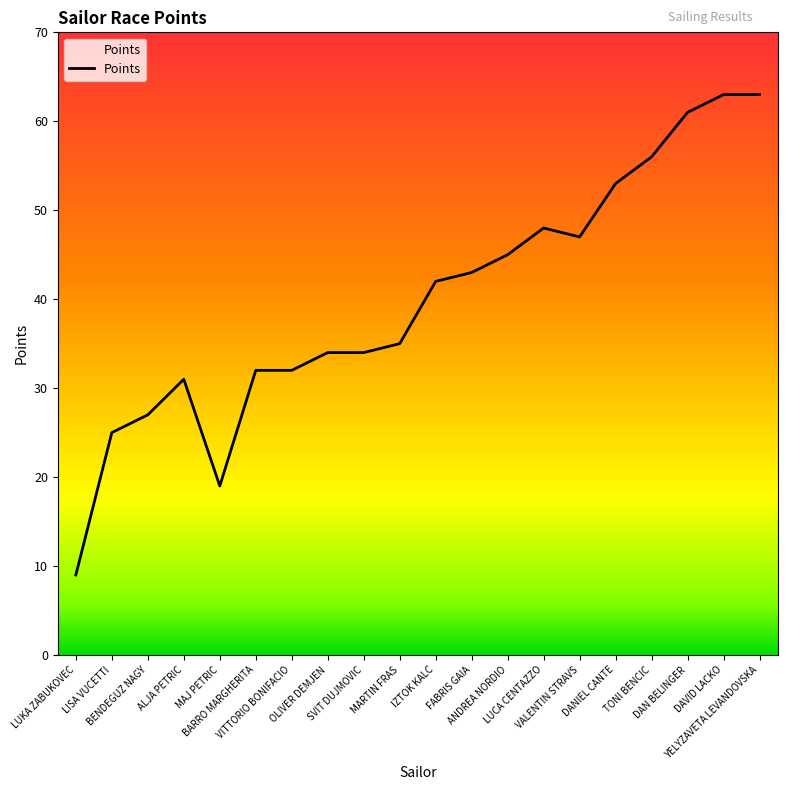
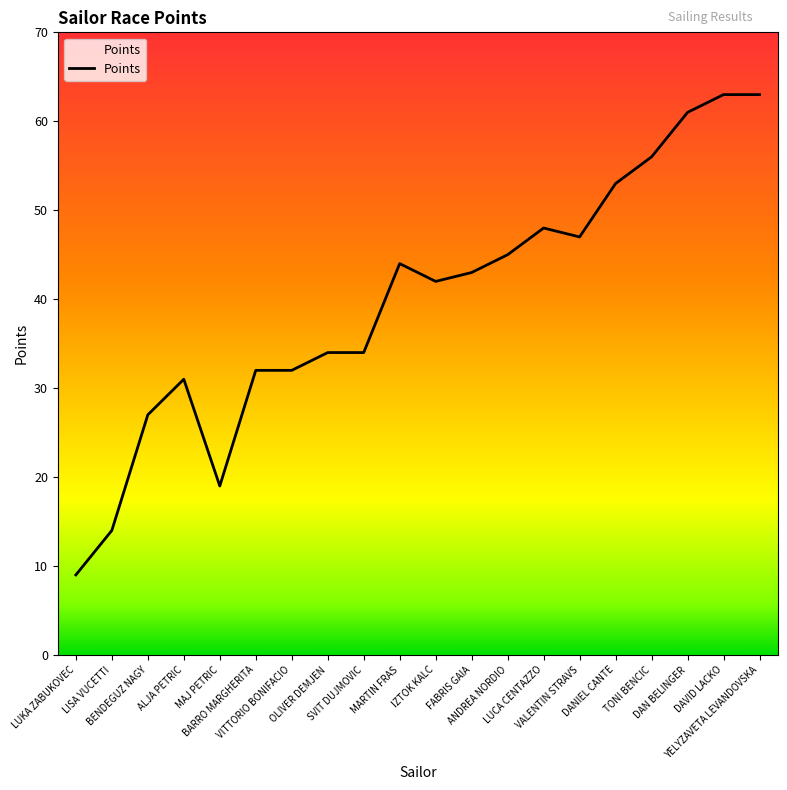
  {
    "LUKA ZABUKOVEC": 9,
-   "LISA VUCETTI": 25,
+   "LISA VUCETTI": 14,
    "BENDEGUZ NAGY": 27,
    "ALJA PETRIC": 31,
    "MAJ PETRIC": 19,
    "BARRO MARGHERITA": 32,
    "VITTORIO BONIFACIO": 32,
    "OLIVER DEMJEN": 34,
    "SVIT DUJMOVIC": 34,
-   "MARTIN FRAS": 35,
+   "MARTIN FRAS": 44,
    "IZTOK KALC": 42,
    "FABRIS GAIA": 43,
    "ANDREA NORDIO": 45,
    "LUCA CENTAZZO": 48,
    "VALENTIN STRAVS": 47,
    "DANIEL CANTE": 53,
    "TONI BENCIC": 56,
    "DAN BELINGER": 61,
    "DAVID LACKO": 63,
    "YELYZAVETA LEVANDOVSKA": 63
  }
